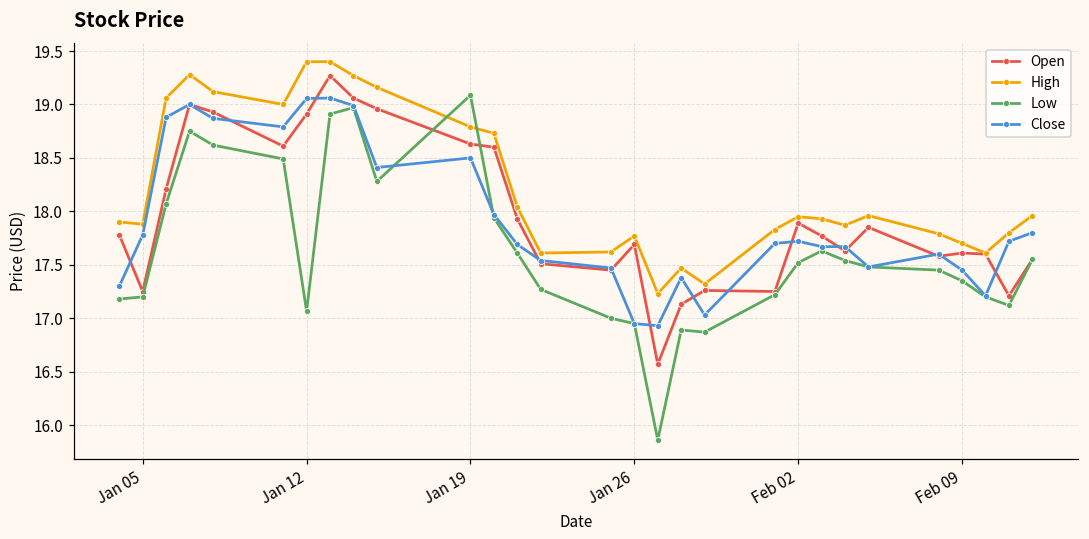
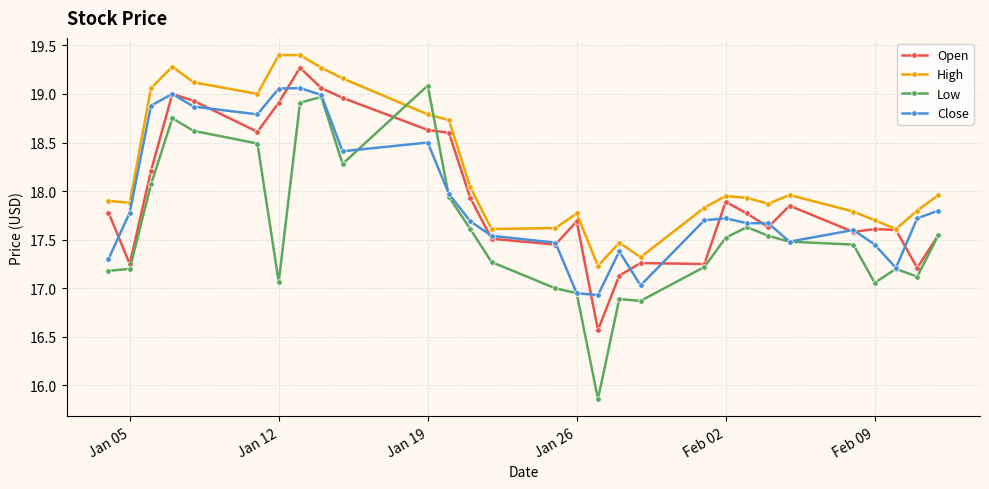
  {
    "Open": {
      "Jan 05": 17.3,
      "Jan 12": 18.9,
      "Jan 19": 18.6,
      "Jan 26": 17.7,
      "Feb 02": 17.9,
      "Feb 09": 17.6
    },
    "High": {
      "Jan 05": 17.9,
      "Jan 12": 19.4,
      "Jan 19": 18.8,
      "Jan 26": 17.8,
      "Feb 02": 18.0,
      "Feb 09": 17.7
    },
    "Low": {
      "Jan 05": 17.2,
      "Jan 12": 17.1,
      "Jan 19": 19.1,
      "Feb 02": 17.5,
-     "Feb 09": 17.4
+     "Feb 09": 17.1
    },
    "Close": {
      "Jan 05": 17.8,
      "Jan 12": 19.1,
      "Jan 19": 18.5,
      "Feb 02": 17.7,
      "Feb 09": 17.5
    }
  }
